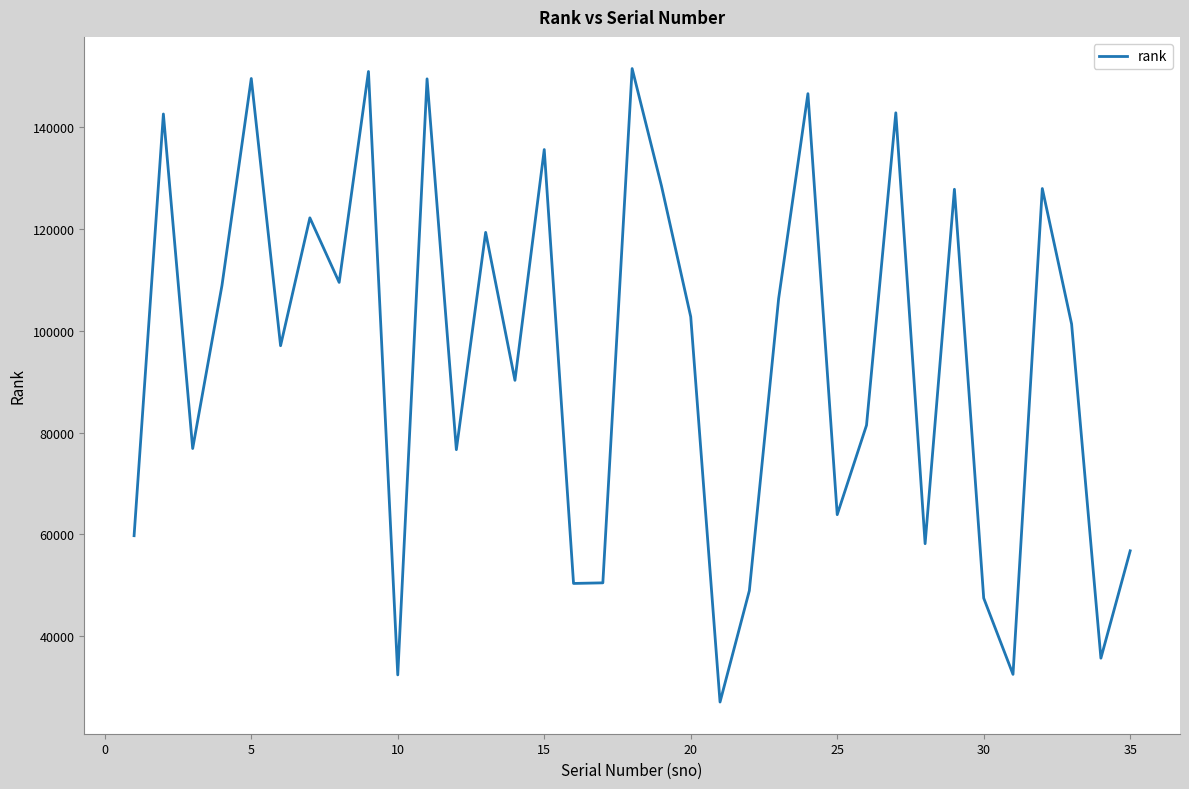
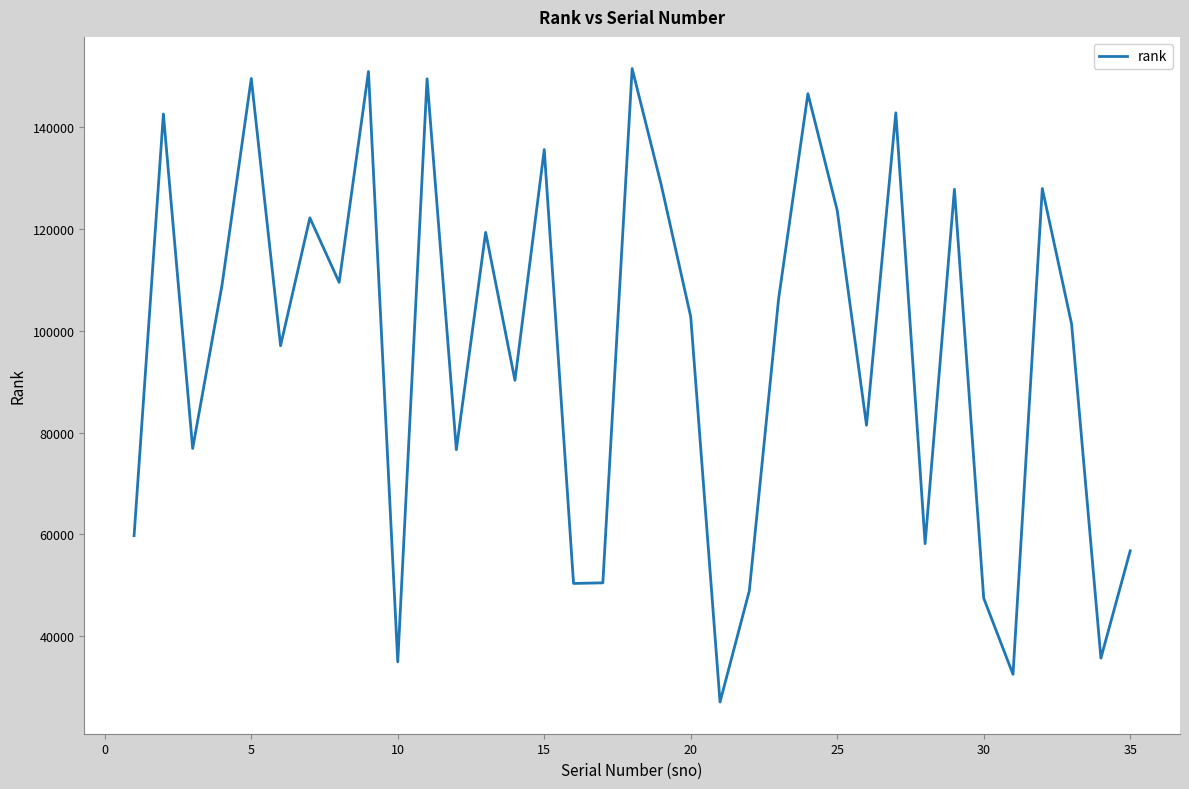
  {
    "5": 150000,
-   "10": 32000,
+   "10": 35000,
    "15": 136000,
    "20": 103000,
-   "25": 64000,
+   "25": 124000,
    "30": 47000,
    "35": 57000
  }
